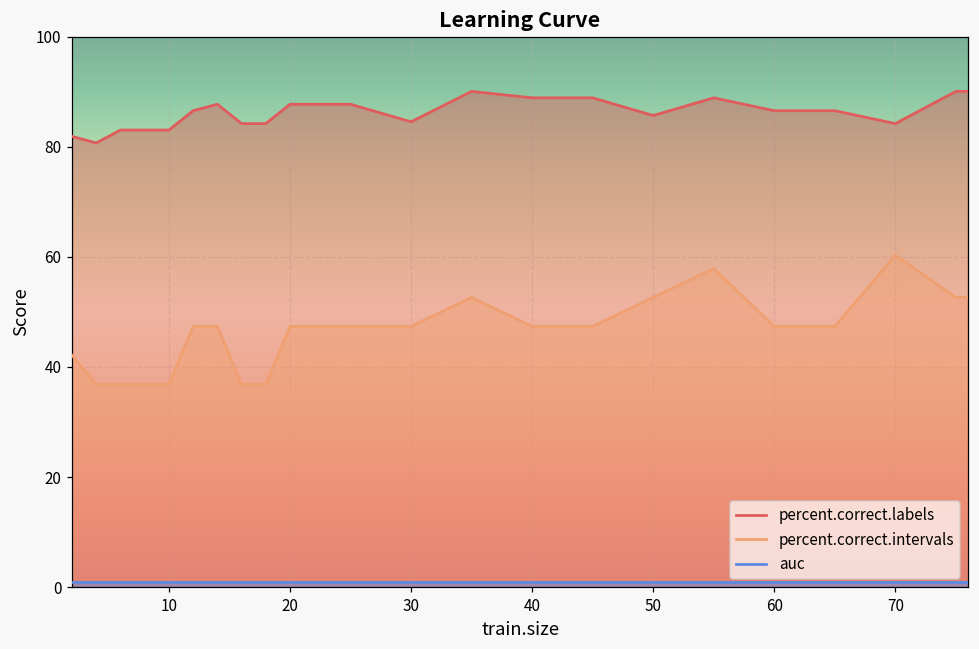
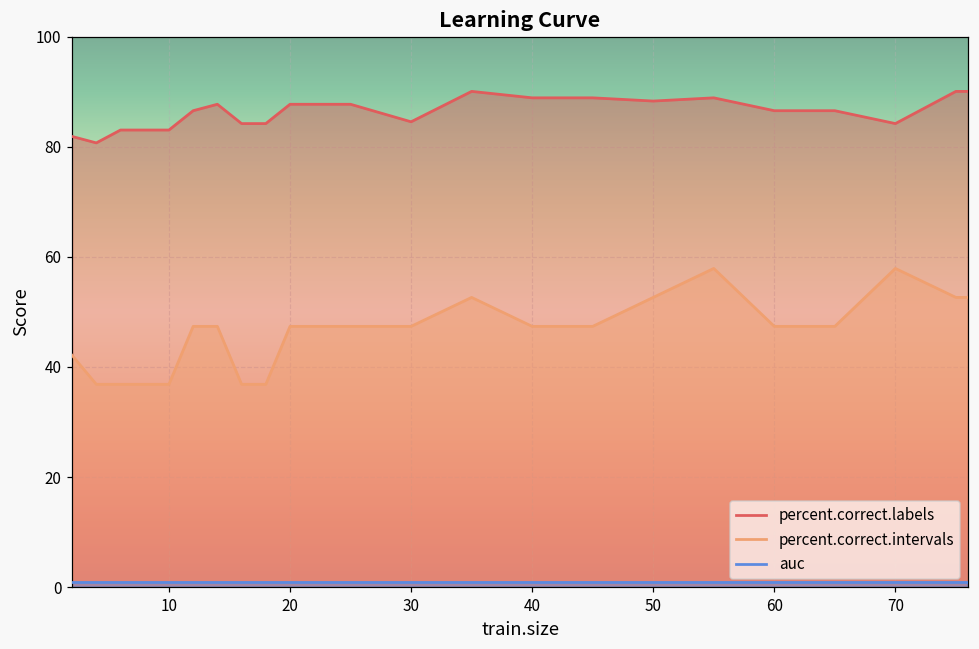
  {
    "percent.correct.labels": {
      "10": 83,
      "20": 88,
      "30": 85,
      "40": 89,
-     "50": 86,
+     "50": 88,
      "60": 87,
      "70": 84
    },
    "percent.correct.intervals": {
      "10": 37,
      "20": 47,
      "30": 47,
      "40": 47,
      "50": 53,
      "60": 47,
-     "70": 60
+     "70": 58
    },
    "auc": {
      "10": 1,
      "20": 1,
      "30": 1,
      "40": 1,
      "50": 1,
      "60": 1,
      "70": 1
    }
  }
